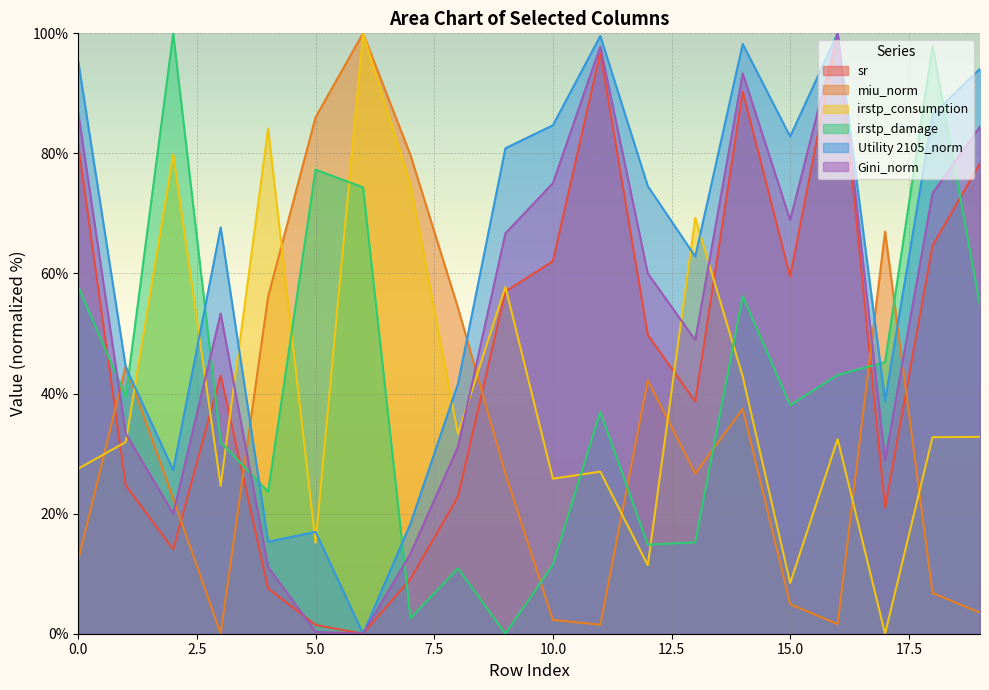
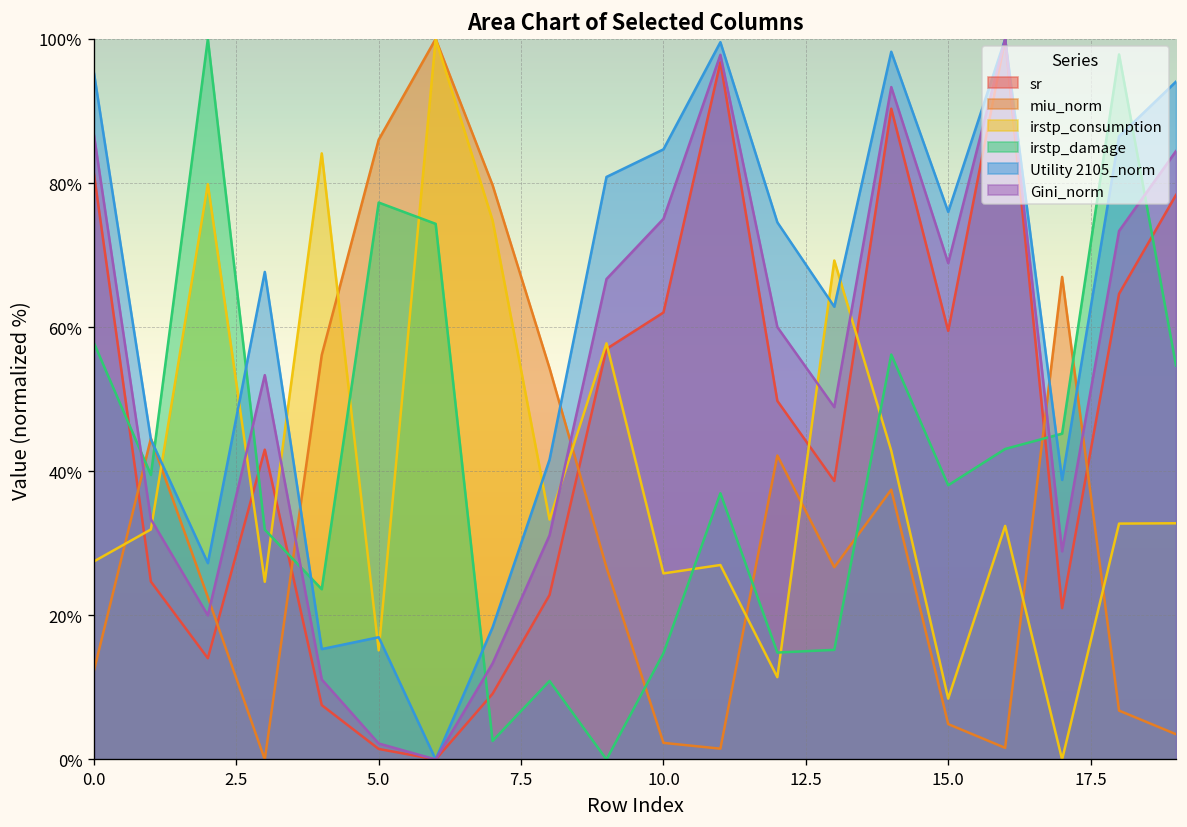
  {
    "irstp_damage": {
      "0.0": "58%",
      "5.0": "77%",
-     "10.0": "11%",
+     "10.0": "15%",
      "15.0": "38%"
    },
    "Utility 2105_norm": {
      "0.0": "95%",
      "5.0": "17%",
      "10.0": "85%",
-     "15.0": "83%"
+     "15.0": "76%"
    },
    "Gini_norm": {
      "0.0": "87%",
-     "5.0": "0%",
+     "5.0": "2%",
      "10.0": "75%",
      "15.0": "69%"
    }
  }
